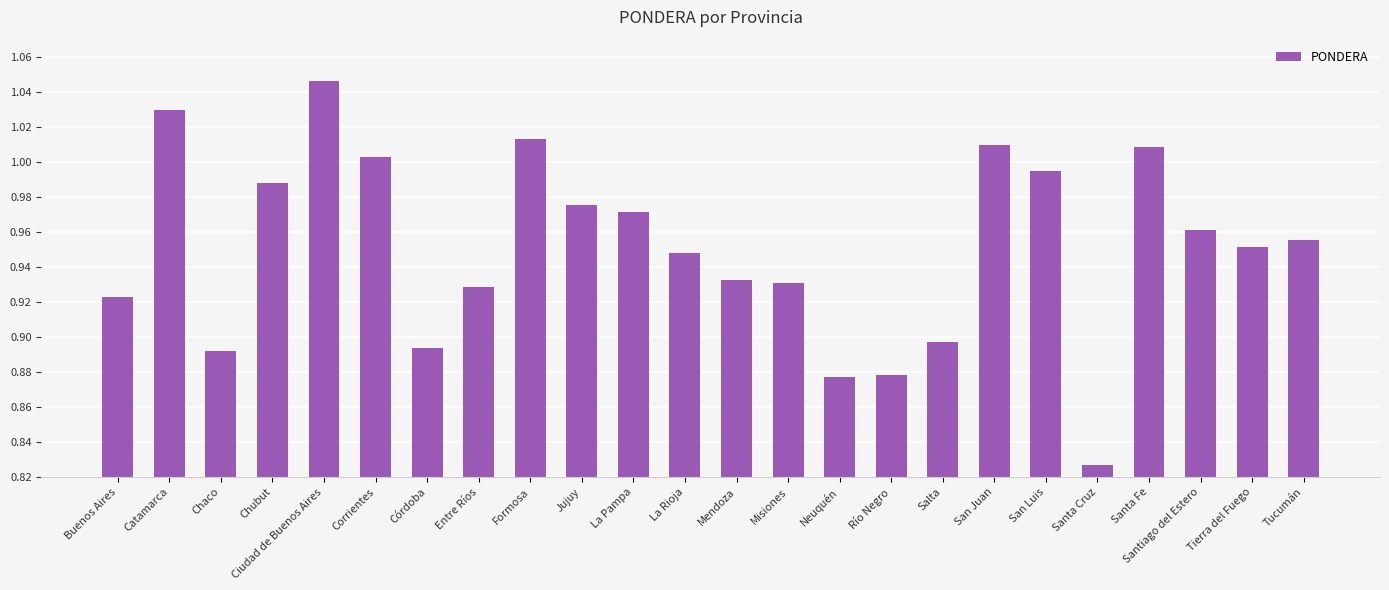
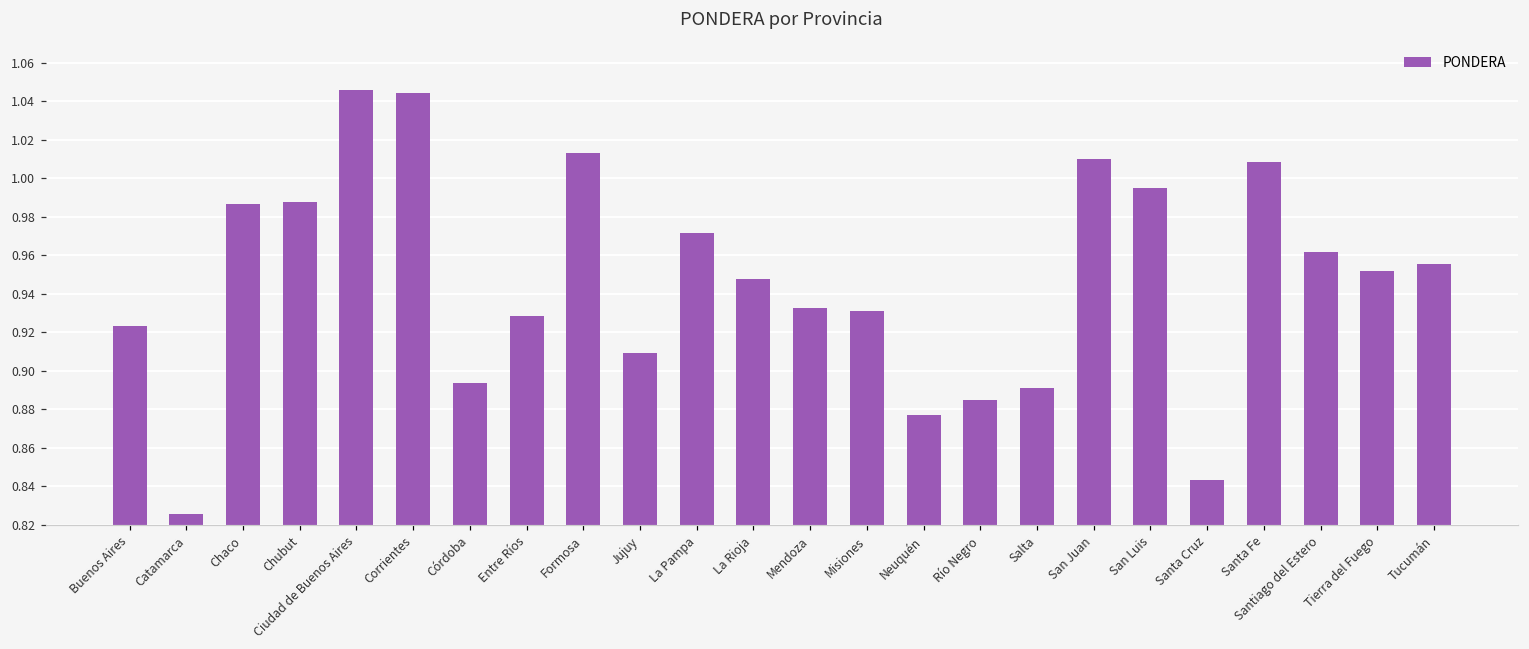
  {
    "Buenos Aires": 0.923,
-   "Catamarca": 1.030,
-   "Chaco": 0.892,
+   "Catamarca": 0.826,
+   "Chaco": 0.987,
    "Chubut": 0.988,
    "Ciudad de Buenos Aires": 1.046,
-   "Corrientes": 1.003,
+   "Corrientes": 1.044,
    "Córdoba": 0.894,
    "Entre Ríos": 0.928,
    "Formosa": 1.013,
-   "Jujuy": 0.975,
+   "Jujuy": 0.909,
    "La Pampa": 0.972,
    "La Rioja": 0.948,
    "Mendoza": 0.933,
    "Misiones": 0.931,
    "Neuquén": 0.877,
-   "Río Negro": 0.878,
-   "Salta": 0.897,
+   "Río Negro": 0.885,
+   "Salta": 0.891,
    "San Juan": 1.010,
    "San Luis": 0.995,
-   "Santa Cruz": 0.827,
+   "Santa Cruz": 0.843,
    "Santa Fe": 1.009,
    "Santiago del Estero": 0.961,
    "Tierra del Fuego": 0.952,
    "Tucumán": 0.956
  }
